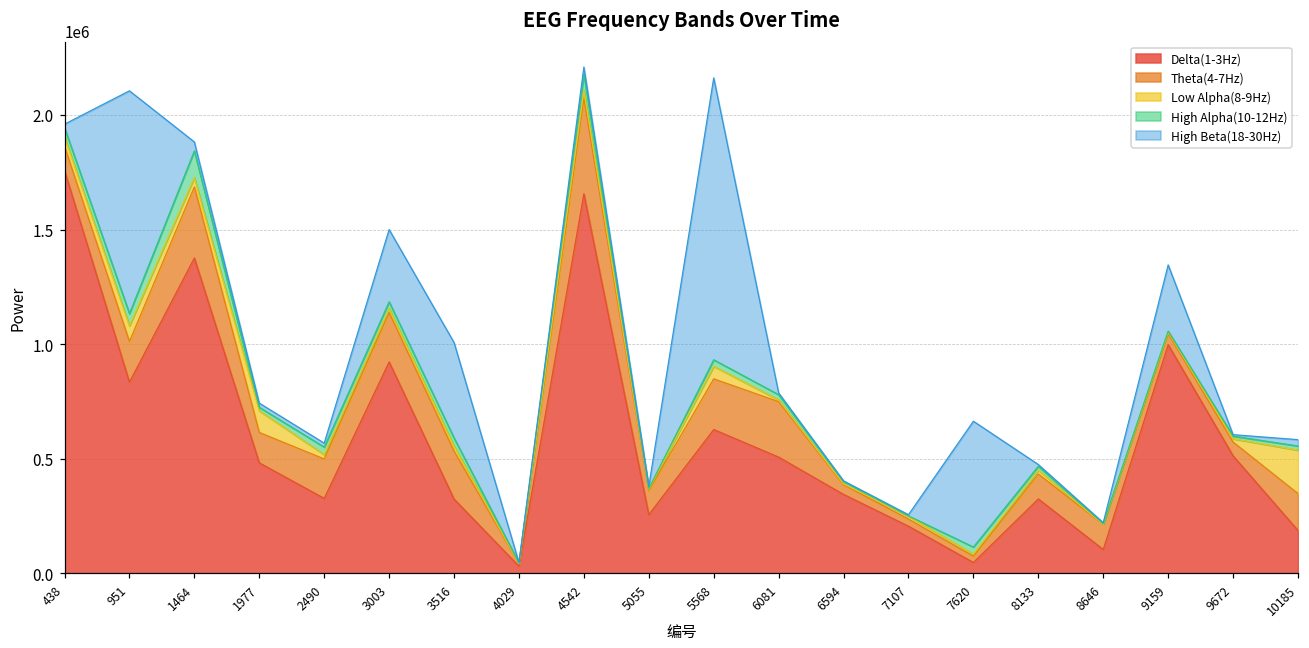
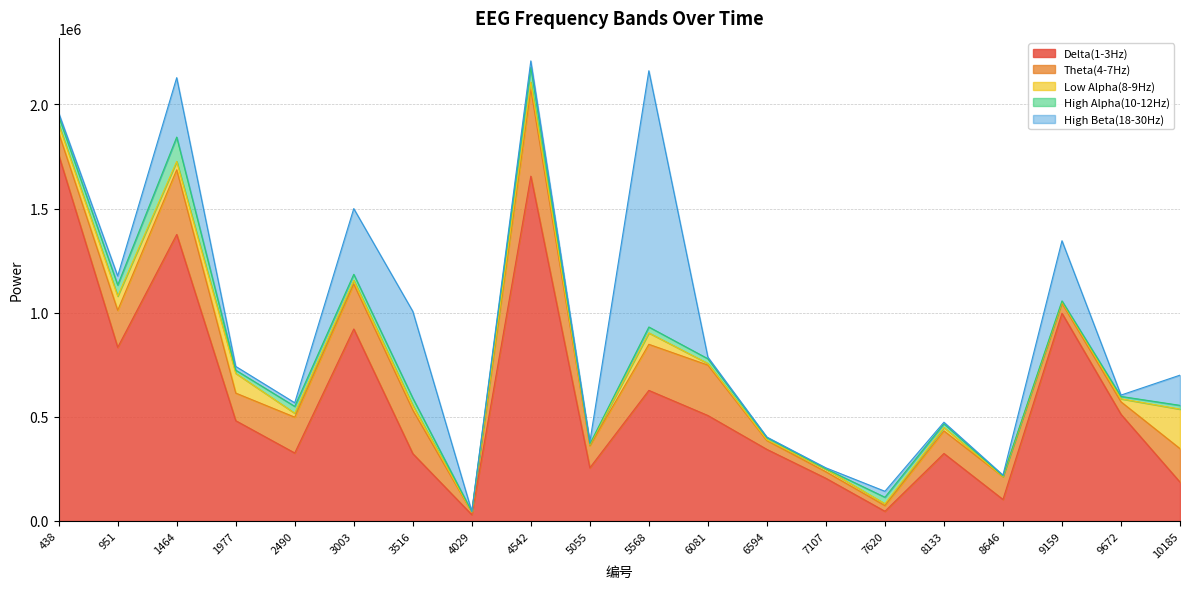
  {
    "Low Alpha(8-9Hz)": {
      "438": 40000,
      "951": 70000,
      "1464": 40000,
      "1977": 90000,
      "2490": 20000,
      "3003": 20000,
      "3516": 20000,
      "4542": 40000,
      "5568": 50000,
      "8133": 20000,
      "10185": 190000
    },
    "High Alpha(10-12Hz)": {
      "438": 40000,
      "951": 50000,
      "1464": 120000,
      "1977": 20000,
      "2490": 30000,
      "3003": 30000,
      "3516": 40000,
      "4542": 70000,
      "5568": 30000,
      "7620": 30000,
      "10185": 20000
    },
    "High Beta(18-30Hz)": {
      "438": 20000,
-     "951": 970000,
-     "1464": 40000,
+     "951": 40000,
+     "1464": 290000,
      "1977": 20000,
      "2490": 20000,
      "3003": 320000,
      "3516": 420000,
      "4542": 30000,
      "5568": 1230000,
-     "7620": 550000,
+     "7620": 30000,
      "9159": 290000,
-     "10185": 30000
+     "10185": 140000
    }
  }
